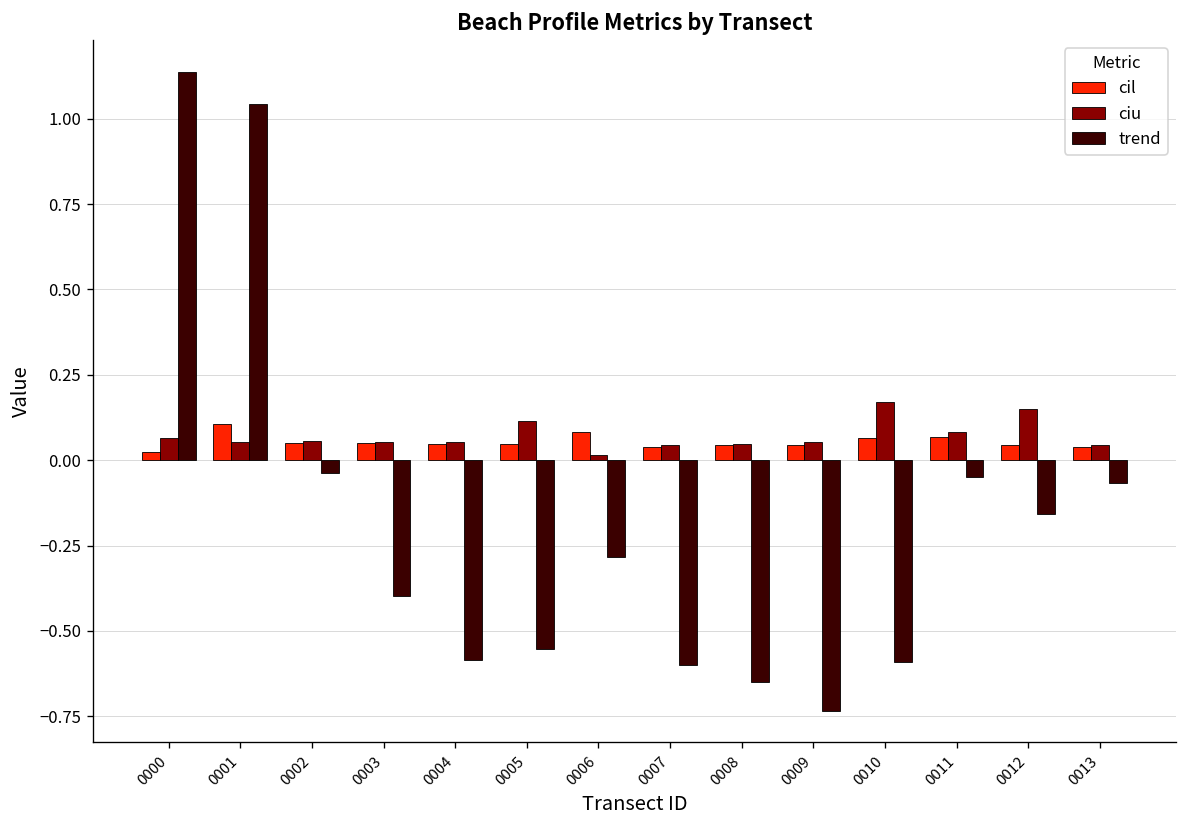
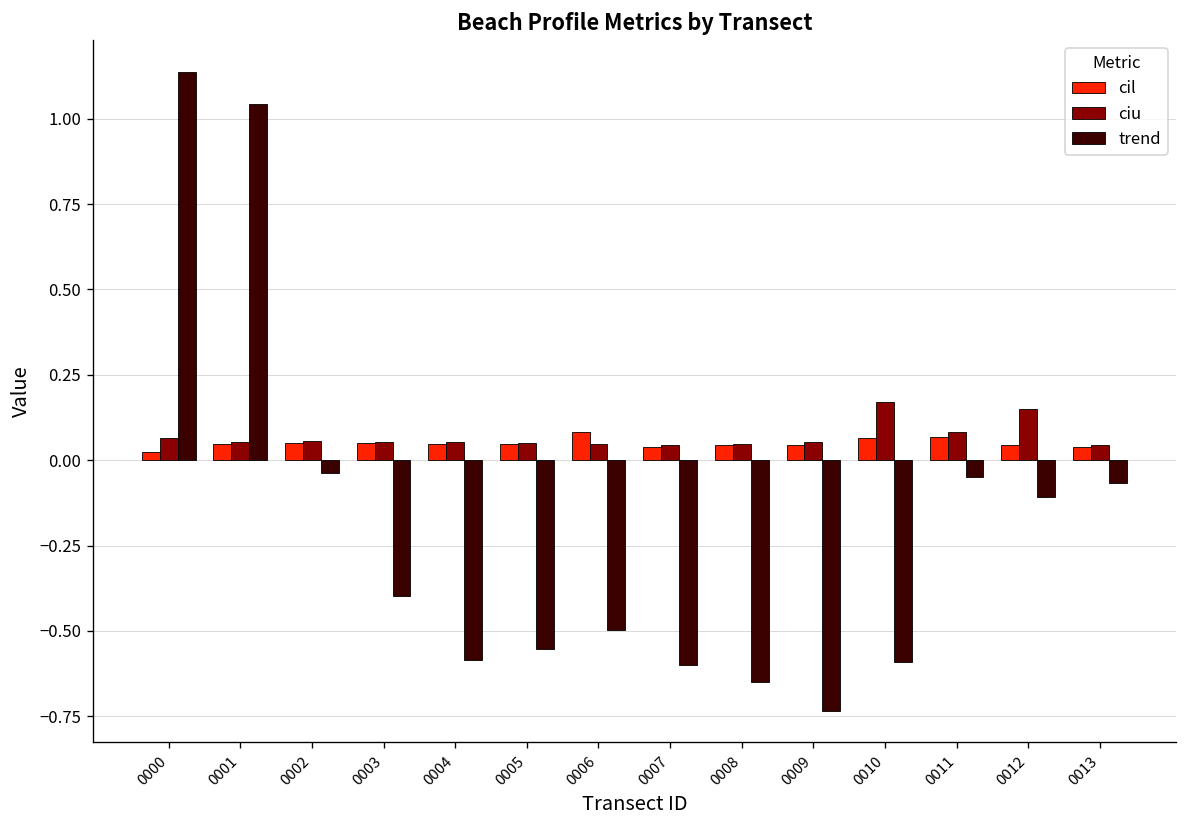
  {
    "cil": {
      "0000": 0.02,
-     "0001": 0.11,
+     "0001": 0.05,
      "0002": 0.05,
      "0003": 0.05,
      "0004": 0.05,
      "0005": 0.05,
      "0006": 0.08,
      "0007": 0.04,
      "0008": 0.04,
      "0009": 0.04,
      "0010": 0.06,
      "0011": 0.07,
      "0012": 0.05,
      "0013": 0.04
    },
    "ciu": {
      "0000": 0.06,
      "0001": 0.05,
      "0002": 0.06,
      "0003": 0.05,
      "0004": 0.05,
-     "0005": 0.11,
-     "0006": 0.02,
+     "0005": 0.05,
+     "0006": 0.05,
      "0007": 0.05,
      "0008": 0.05,
      "0009": 0.05,
      "0010": 0.17,
      "0011": 0.08,
      "0012": 0.15,
      "0013": 0.04
    },
    "trend": {
      "0000": 1.14,
      "0001": 1.04,
      "0002": -0.04,
      "0003": -0.40,
      "0004": -0.59,
      "0005": -0.55,
-     "0006": -0.28,
+     "0006": -0.50,
      "0007": -0.60,
      "0008": -0.65,
      "0009": -0.73,
      "0010": -0.59,
      "0011": -0.05,
-     "0012": -0.16,
+     "0012": -0.11,
      "0013": -0.07
    }
  }
